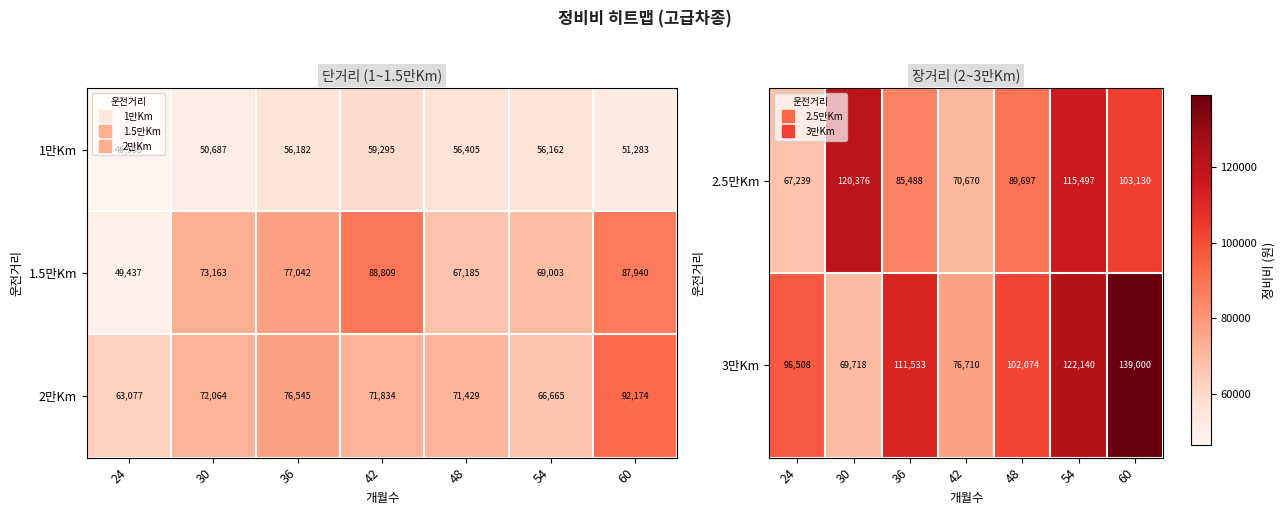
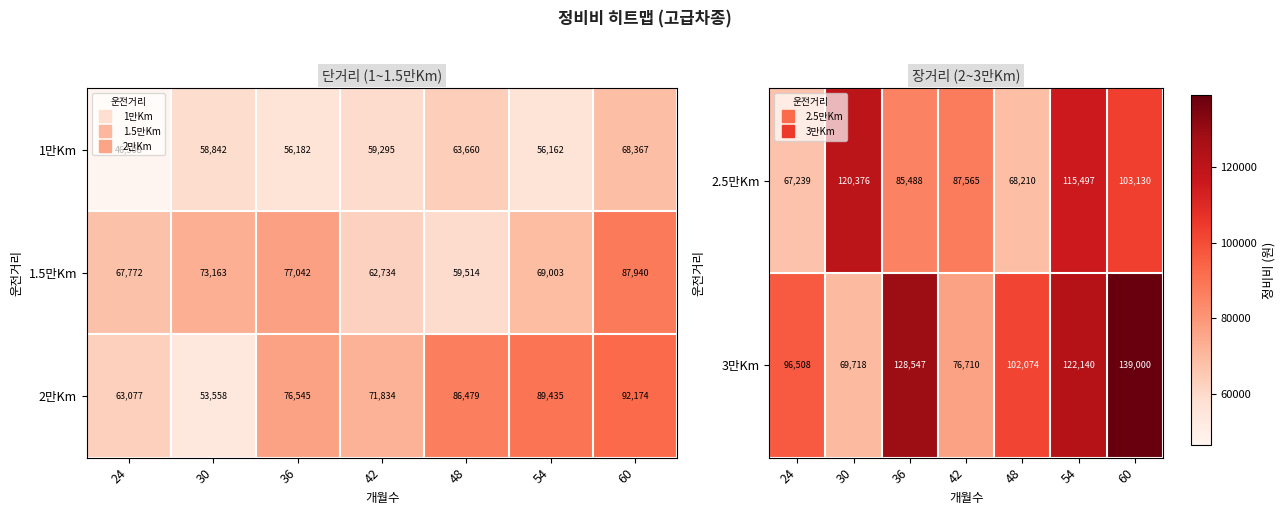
  {
    "단거리 (1~1.5만Km)": {
      "1만Km": {
-       "30": "50,687",
+       "30": "58,842",
        "36": "56,182",
        "42": "59,295",
-       "48": "56,405",
+       "48": "63,660",
        "54": "56,162",
-       "60": "51,283"
+       "60": "68,367"
      },
      "1.5만Km": {
-       "24": "49,437",
+       "24": "67,772",
        "30": "73,163",
        "36": "77,042",
-       "42": "88,809",
-       "48": "67,185",
+       "42": "62,734",
+       "48": "59,514",
        "54": "69,003",
        "60": "87,940"
      },
      "2만Km": {
        "24": "63,077",
-       "30": "72,064",
+       "30": "53,558",
        "36": "76,545",
        "42": "71,834",
-       "48": "71,429",
-       "54": "66,665",
+       "48": "86,479",
+       "54": "89,435",
        "60": "92,174"
      }
    },
    "장거리 (2~3만Km)": {
      "2.5만Km": {
        "24": "67,239",
        "30": "120,376",
        "36": "85,488",
-       "42": "70,670",
-       "48": "89,697",
+       "42": "87,565",
+       "48": "68,210",
        "54": "115,497",
        "60": "103,130"
      },
      "3만Km": {
        "24": "96,508",
        "30": "69,718",
-       "36": "111,533",
+       "36": "128,547",
        "42": "76,710",
        "48": "102,074",
        "54": "122,140",
        "60": "139,000"
      }
    }
  }
